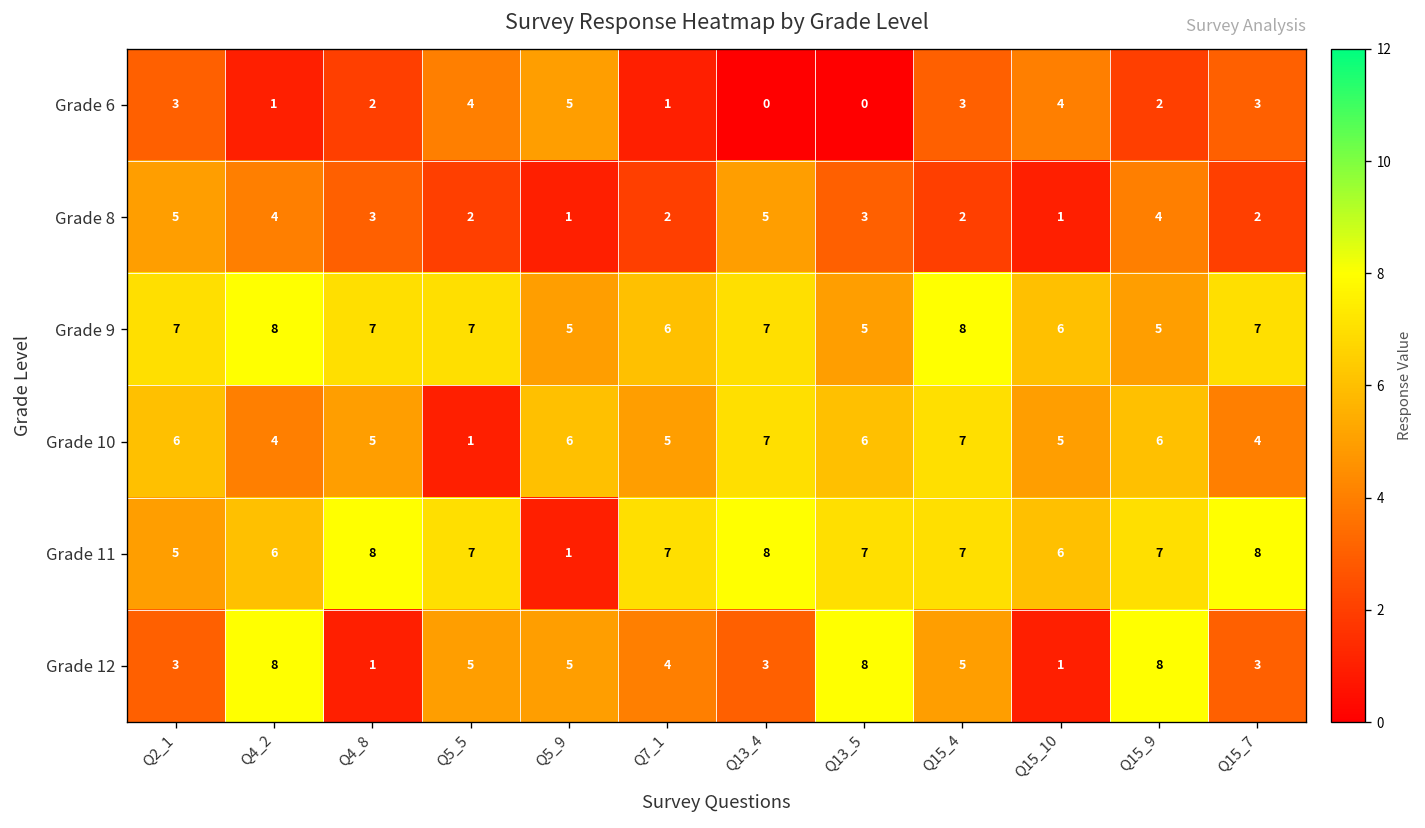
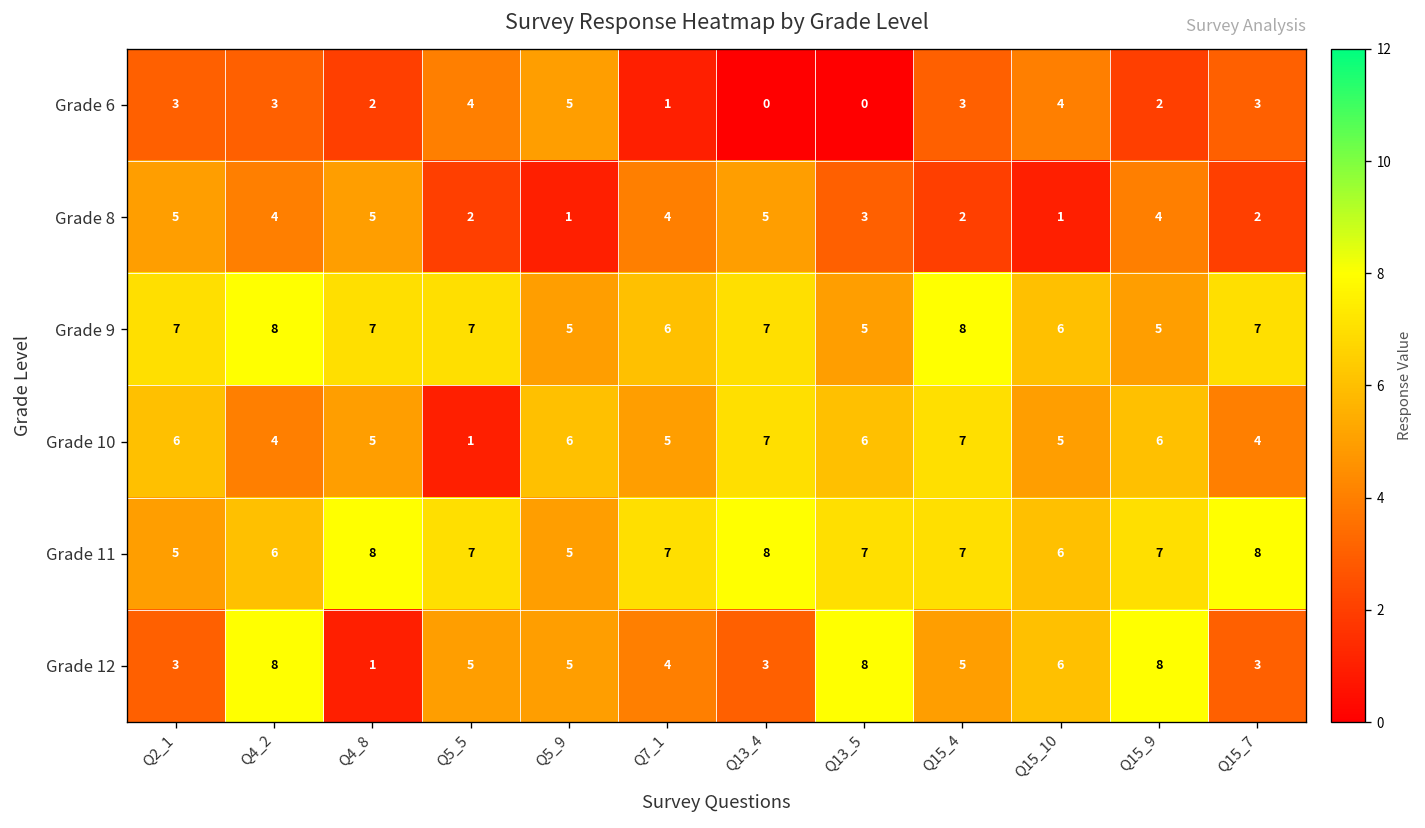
  {
    "Grade 6": {
      "Q2_1": 3,
-     "Q4_2": 1,
+     "Q4_2": 3,
      "Q4_8": 2,
      "Q5_5": 4,
      "Q5_9": 5,
      "Q7_1": 1,
      "Q13_4": 0,
      "Q13_5": 0,
      "Q15_4": 3,
      "Q15_10": 4,
      "Q15_9": 2,
      "Q15_7": 3
    },
    "Grade 8": {
      "Q2_1": 5,
      "Q4_2": 4,
-     "Q4_8": 3,
+     "Q4_8": 5,
      "Q5_5": 2,
      "Q5_9": 1,
-     "Q7_1": 2,
+     "Q7_1": 4,
      "Q13_4": 5,
      "Q13_5": 3,
      "Q15_4": 2,
      "Q15_10": 1,
      "Q15_9": 4,
      "Q15_7": 2
    },
    "Grade 9": {
      "Q2_1": 7,
      "Q4_2": 8,
      "Q4_8": 7,
      "Q5_5": 7,
      "Q5_9": 5,
      "Q7_1": 6,
      "Q13_4": 7,
      "Q13_5": 5,
      "Q15_4": 8,
      "Q15_10": 6,
      "Q15_9": 5,
      "Q15_7": 7
    },
    "Grade 10": {
      "Q2_1": 6,
      "Q4_2": 4,
      "Q4_8": 5,
      "Q5_5": 1,
      "Q5_9": 6,
      "Q7_1": 5,
      "Q13_4": 7,
      "Q13_5": 6,
      "Q15_4": 7,
      "Q15_10": 5,
      "Q15_9": 6,
      "Q15_7": 4
    },
    "Grade 11": {
      "Q2_1": 5,
      "Q4_2": 6,
      "Q4_8": 8,
      "Q5_5": 7,
-     "Q5_9": 1,
+     "Q5_9": 5,
      "Q7_1": 7,
      "Q13_4": 8,
      "Q13_5": 7,
      "Q15_4": 7,
      "Q15_10": 6,
      "Q15_9": 7,
      "Q15_7": 8
    },
    "Grade 12": {
      "Q2_1": 3,
      "Q4_2": 8,
      "Q4_8": 1,
      "Q5_5": 5,
      "Q5_9": 5,
      "Q7_1": 4,
      "Q13_4": 3,
      "Q13_5": 8,
      "Q15_4": 5,
-     "Q15_10": 1,
+     "Q15_10": 6,
      "Q15_9": 8,
      "Q15_7": 3
    }
  }
